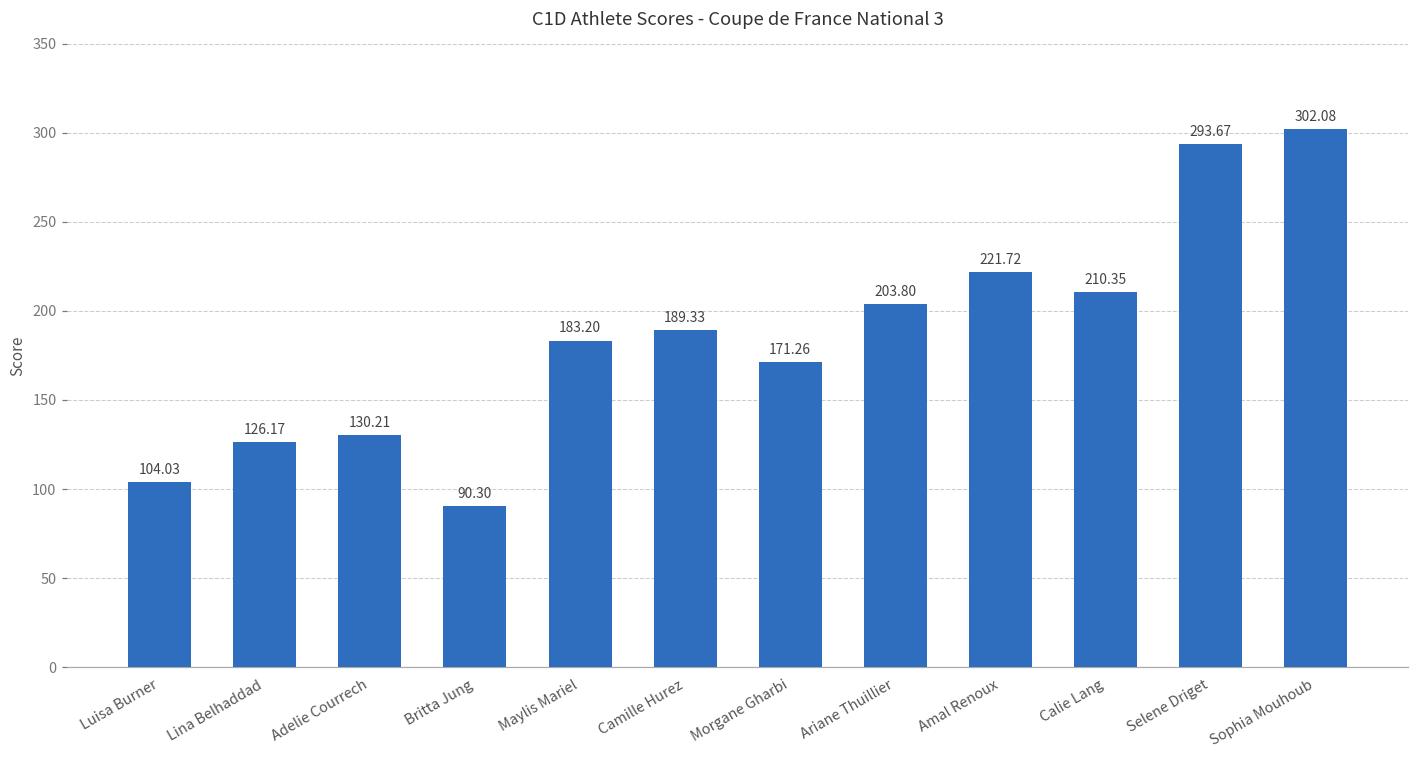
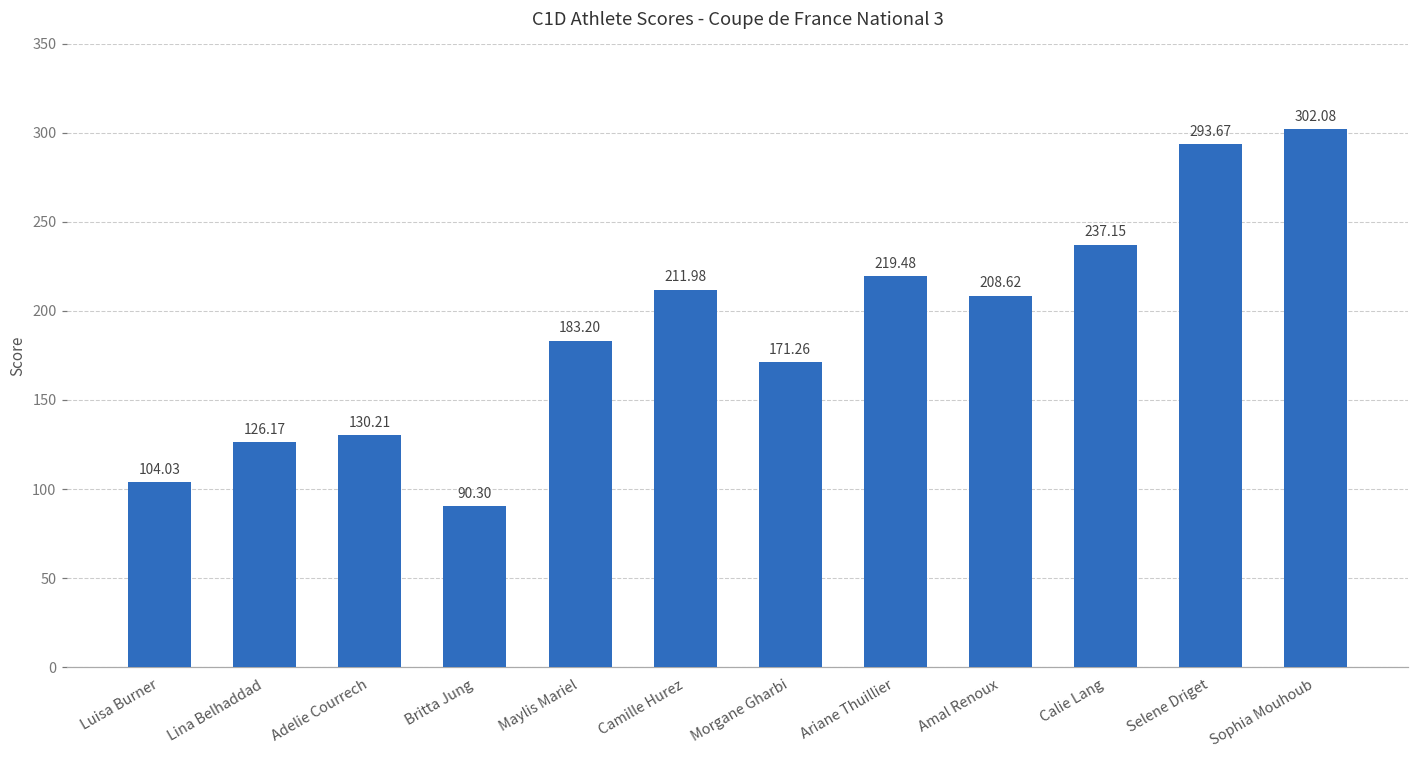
  {
    "Luisa Burner": 104.03,
    "Lina Belhaddad": 126.17,
    "Adelie Courrech": 130.21,
    "Britta Jung": 90.30,
    "Maylis Mariel": 183.20,
-   "Camille Hurez": 189.33,
+   "Camille Hurez": 211.98,
    "Morgane Gharbi": 171.26,
-   "Ariane Thuillier": 203.80,
-   "Amal Renoux": 221.72,
-   "Calie Lang": 210.35,
+   "Ariane Thuillier": 219.48,
+   "Amal Renoux": 208.62,
+   "Calie Lang": 237.15,
    "Selene Driget": 293.67,
    "Sophia Mouhoub": 302.08
  }
